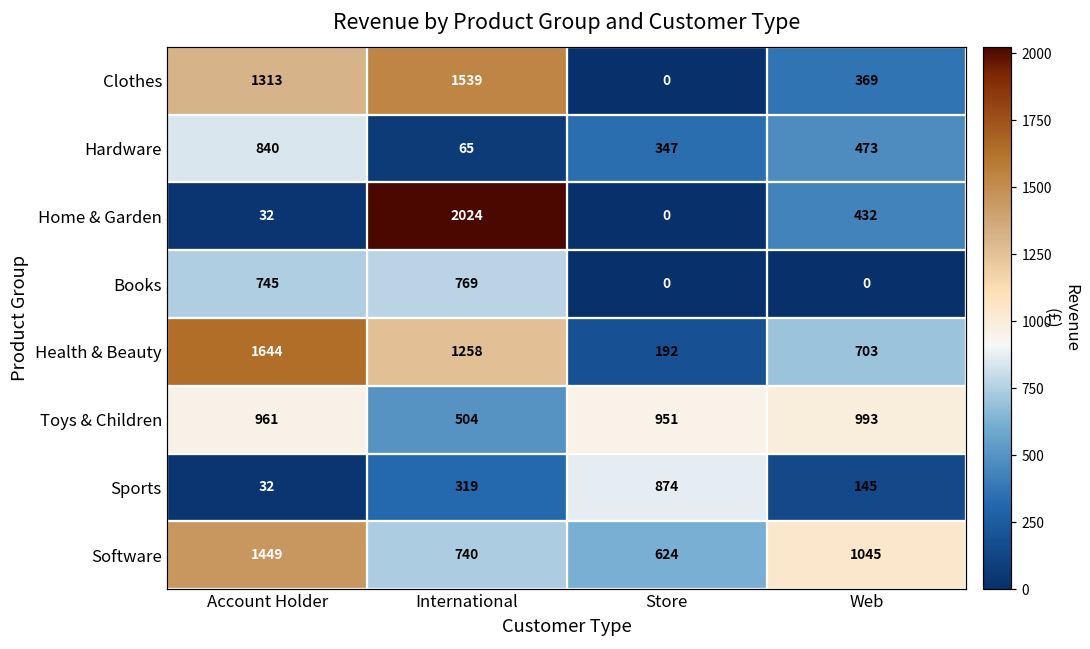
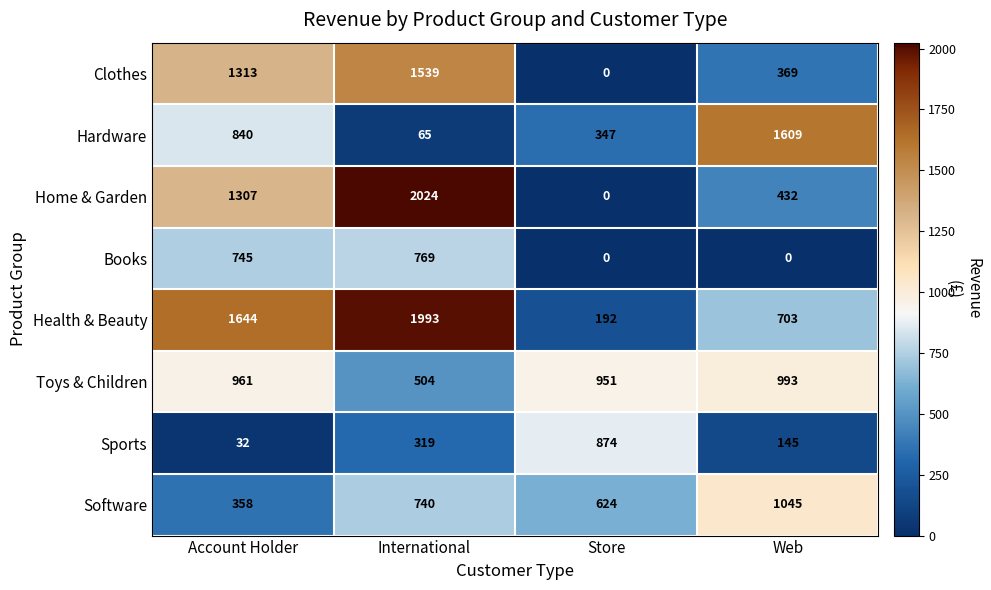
  {
    "Clothes": {
      "Account Holder": 1313,
      "International": 1539,
      "Store": 0,
      "Web": 369
    },
    "Hardware": {
      "Account Holder": 840,
      "International": 65,
      "Store": 347,
-     "Web": 473
+     "Web": 1609
    },
    "Home & Garden": {
-     "Account Holder": 32,
+     "Account Holder": 1307,
      "International": 2024,
      "Store": 0,
      "Web": 432
    },
    "Books": {
      "Account Holder": 745,
      "International": 769,
      "Store": 0,
      "Web": 0
    },
    "Health & Beauty": {
      "Account Holder": 1644,
-     "International": 1258,
+     "International": 1993,
      "Store": 192,
      "Web": 703
    },
    "Toys & Children": {
      "Account Holder": 961,
      "International": 504,
      "Store": 951,
      "Web": 993
    },
    "Sports": {
      "Account Holder": 32,
      "International": 319,
      "Store": 874,
      "Web": 145
    },
    "Software": {
-     "Account Holder": 1449,
+     "Account Holder": 358,
      "International": 740,
      "Store": 624,
      "Web": 1045
    }
  }
